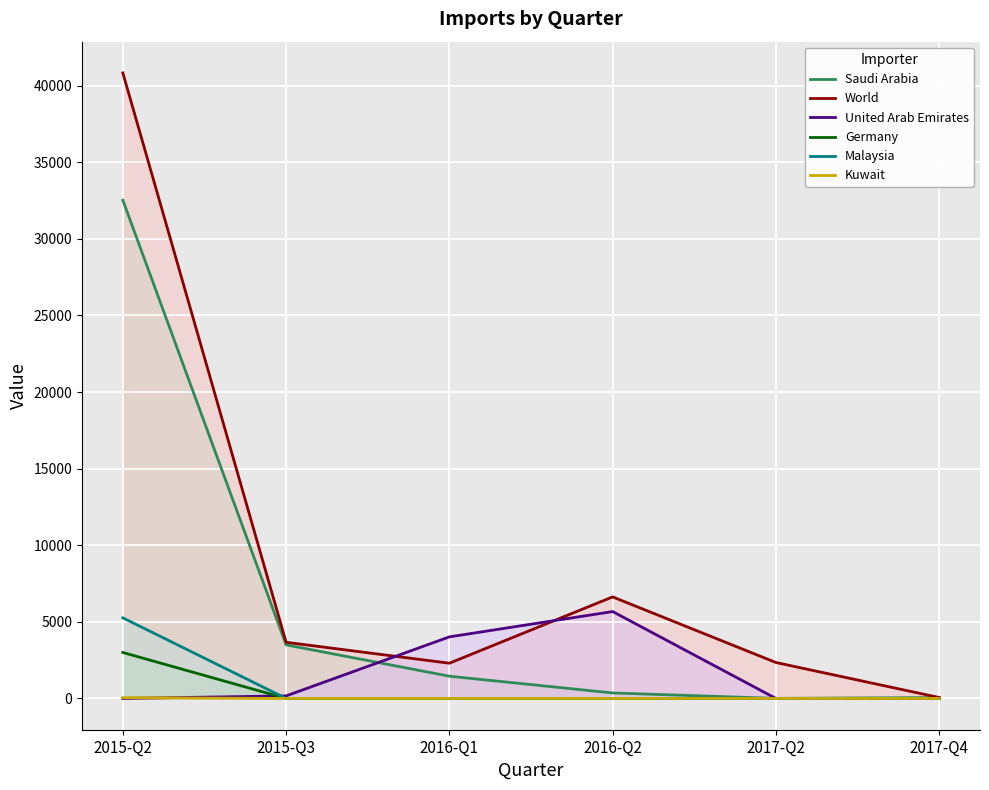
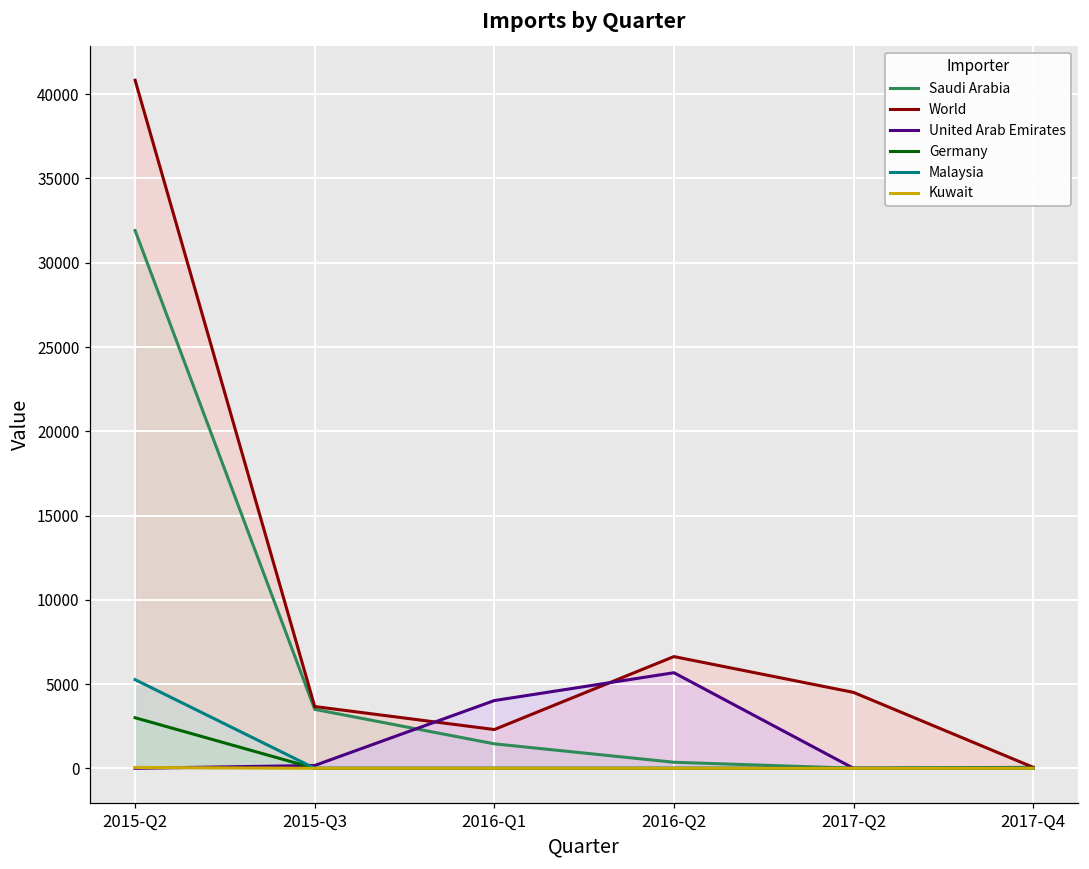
  {
    "Saudi Arabia": {
-     "2015-Q2": 32500,
+     "2015-Q2": 31900,
      "2015-Q3": 3500,
      "2016-Q1": 1500,
      "2016-Q2": 400
    },
    "World": {
      "2015-Q2": 40800,
      "2015-Q3": 3700,
      "2016-Q1": 2300,
      "2016-Q2": 6600,
-     "2017-Q2": 2300
+     "2017-Q2": 4500
    },
    "United Arab Emirates": {
      "2016-Q1": 4000,
      "2016-Q2": 5700
    },
    "Germany": {
      "2015-Q2": 3000
    },
    "Malaysia": {
      "2015-Q2": 5300
    }
  }
